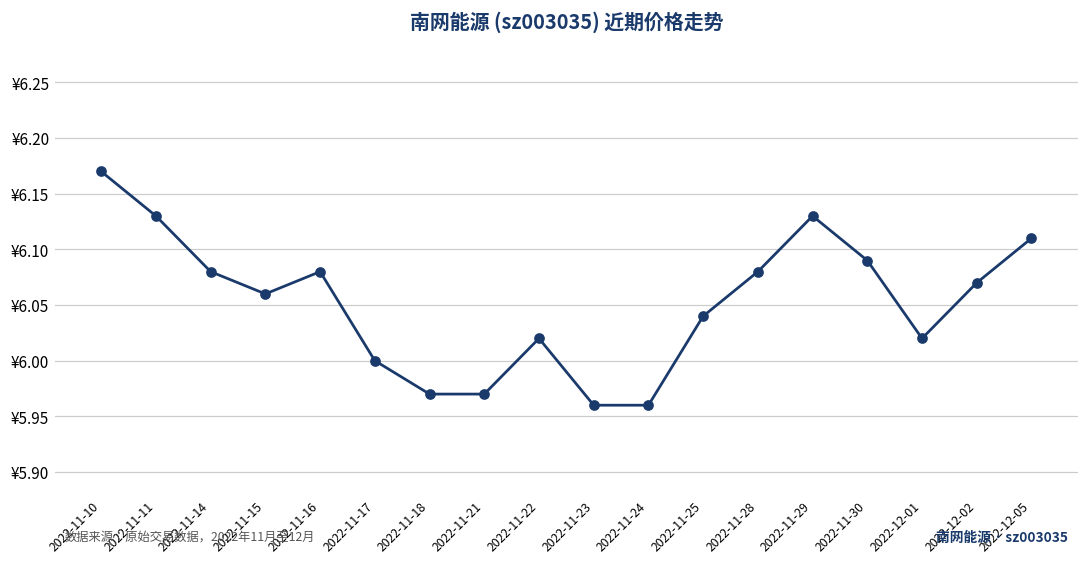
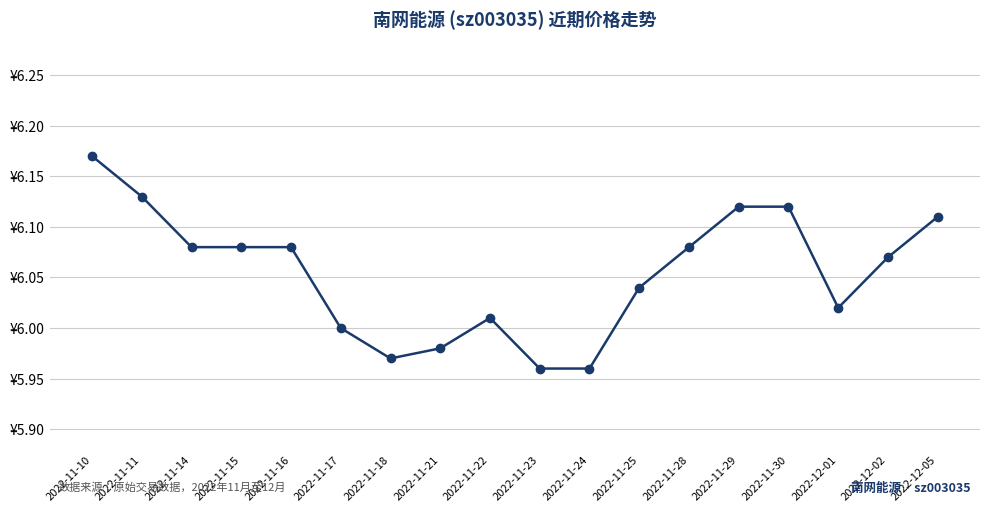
  {
    "2022-11-10": "¥6.17",
    "2022-11-11": "¥6.13",
    "2022-11-14": "¥6.08",
-   "2022-11-15": "¥6.06",
+   "2022-11-15": "¥6.08",
    "2022-11-16": "¥6.08",
    "2022-11-17": "¥6.00",
    "2022-11-18": "¥5.97",
-   "2022-11-21": "¥5.97",
-   "2022-11-22": "¥6.02",
+   "2022-11-21": "¥5.98",
+   "2022-11-22": "¥6.01",
    "2022-11-23": "¥5.96",
    "2022-11-24": "¥5.96",
    "2022-11-25": "¥6.04",
    "2022-11-28": "¥6.08",
-   "2022-11-29": "¥6.13",
-   "2022-11-30": "¥6.09",
+   "2022-11-29": "¥6.12",
+   "2022-11-30": "¥6.12",
    "2022-12-01": "¥6.02",
    "2022-12-02": "¥6.07",
    "2022-12-05": "¥6.11"
  }
